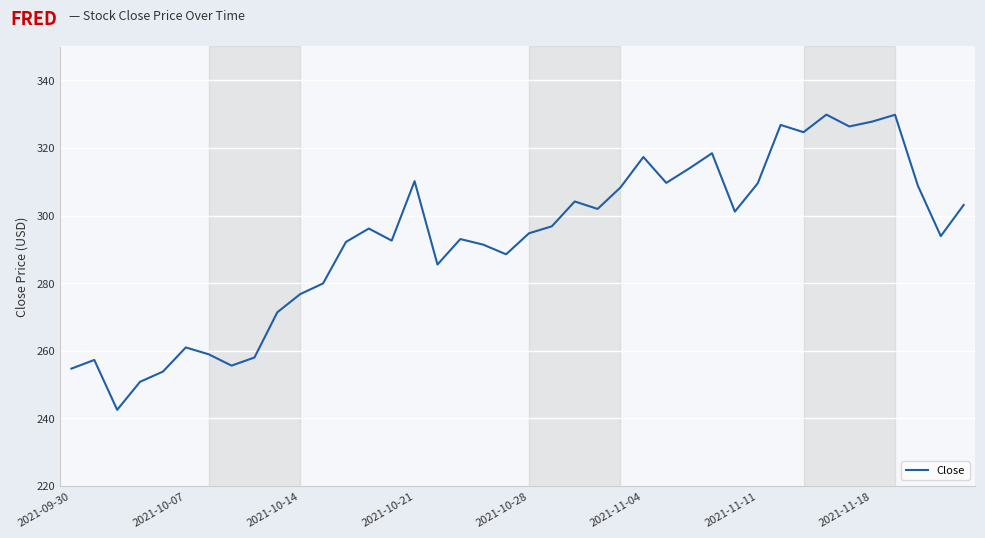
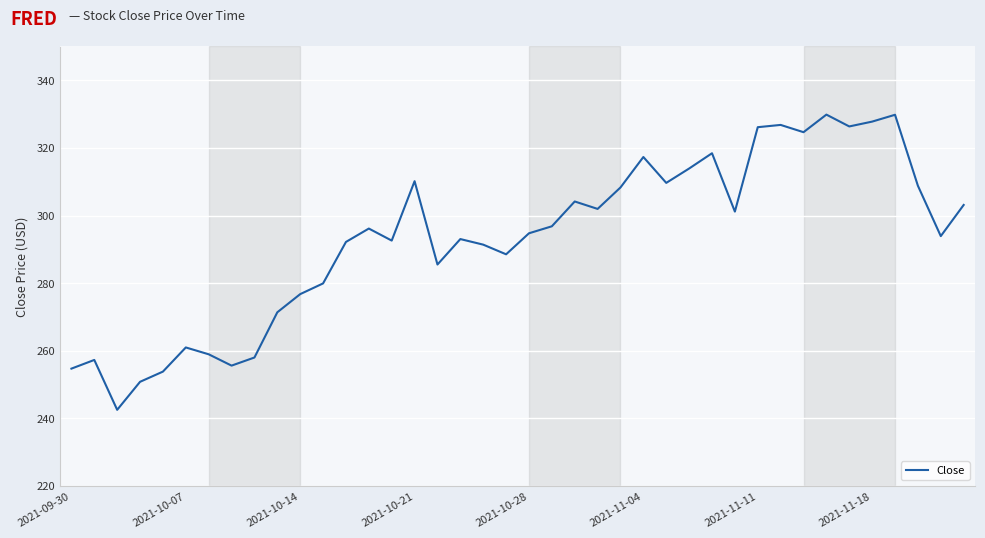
  {
    "2021-09-30": 255,
    "2021-10-07": 261,
    "2021-10-14": 277,
    "2021-10-21": 310,
    "2021-10-28": 295,
    "2021-11-04": 317,
-   "2021-11-11": 310,
+   "2021-11-11": 326,
    "2021-11-18": 328
  }
